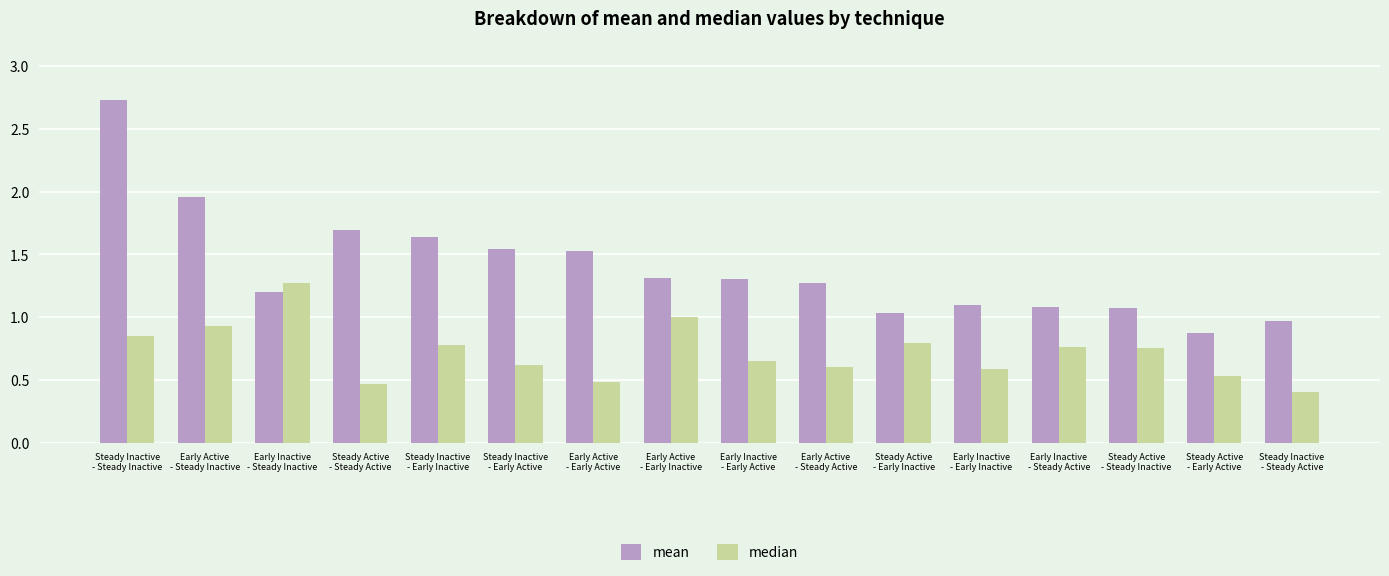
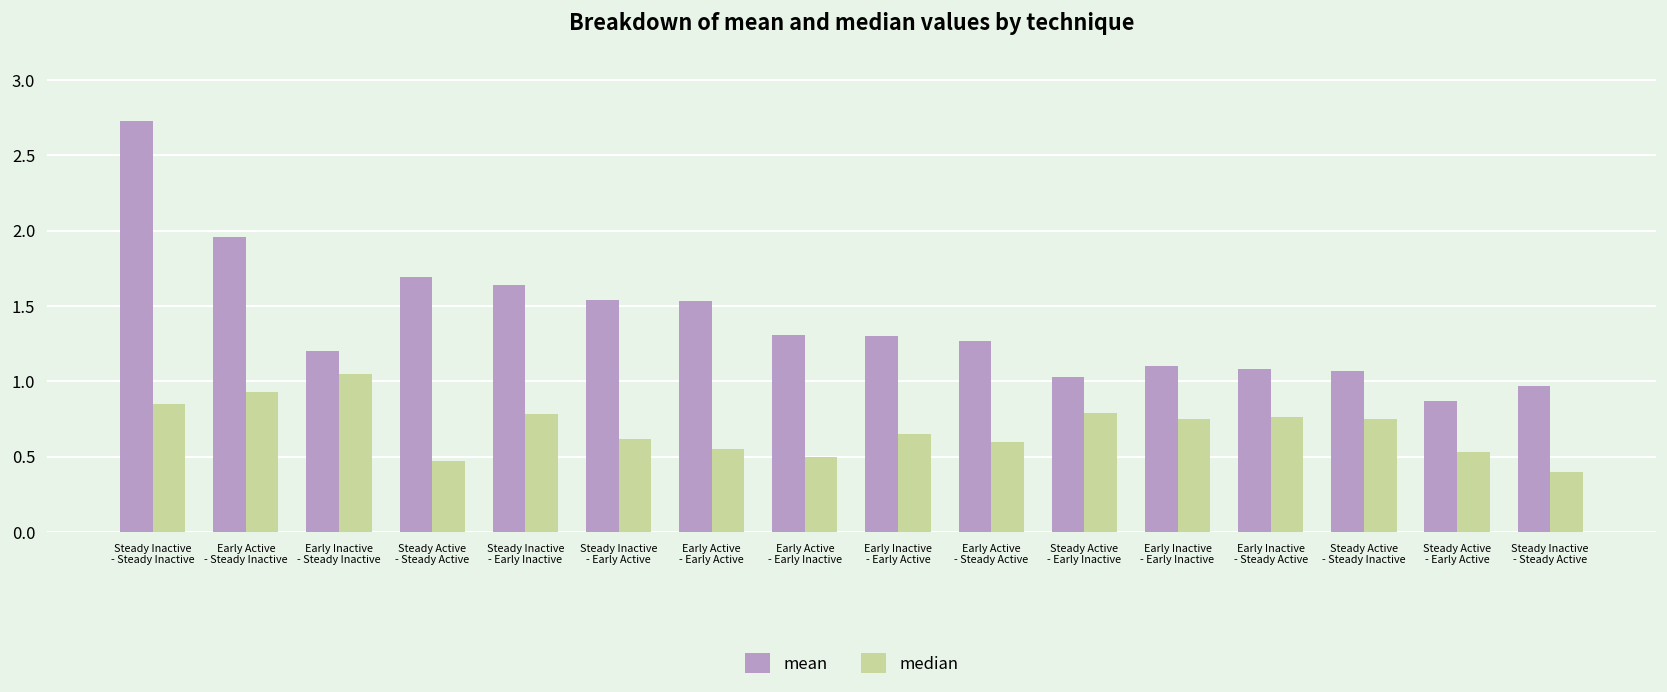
  {
    "mean": {
      "Steady Inactive - Steady Inactive": 2.73,
      "Early Active - Steady Inactive": 1.96,
      "Early Inactive - Steady Inactive": 1.20,
      "Steady Active - Steady Active": 1.69,
      "Steady Inactive - Early Inactive": 1.64,
      "Steady Inactive - Early Active": 1.54,
      "Early Active - Early Active": 1.53,
      "Early Active - Early Inactive": 1.31,
      "Early Inactive - Early Active": 1.30,
      "Early Active - Steady Active": 1.27,
      "Steady Active - Early Inactive": 1.03,
      "Early Inactive - Early Inactive": 1.10,
      "Early Inactive - Steady Active": 1.08,
      "Steady Active - Steady Inactive": 1.07,
      "Steady Active - Early Active": 0.87,
      "Steady Inactive - Steady Active": 0.97
    },
    "median": {
      "Steady Inactive - Steady Inactive": 0.85,
      "Early Active - Steady Inactive": 0.93,
-     "Early Inactive - Steady Inactive": 1.27,
+     "Early Inactive - Steady Inactive": 1.05,
      "Steady Active - Steady Active": 0.47,
      "Steady Inactive - Early Inactive": 0.78,
      "Steady Inactive - Early Active": 0.62,
-     "Early Active - Early Active": 0.48,
-     "Early Active - Early Inactive": 1.0,
+     "Early Active - Early Active": 0.55,
+     "Early Active - Early Inactive": 0.5,
      "Early Inactive - Early Active": 0.65,
      "Early Active - Steady Active": 0.60,
      "Steady Active - Early Inactive": 0.79,
-     "Early Inactive - Early Inactive": 0.59,
+     "Early Inactive - Early Inactive": 0.75,
      "Early Inactive - Steady Active": 0.76,
      "Steady Active - Steady Inactive": 0.75,
      "Steady Active - Early Active": 0.53,
      "Steady Inactive - Steady Active": 0.40
    }
  }
